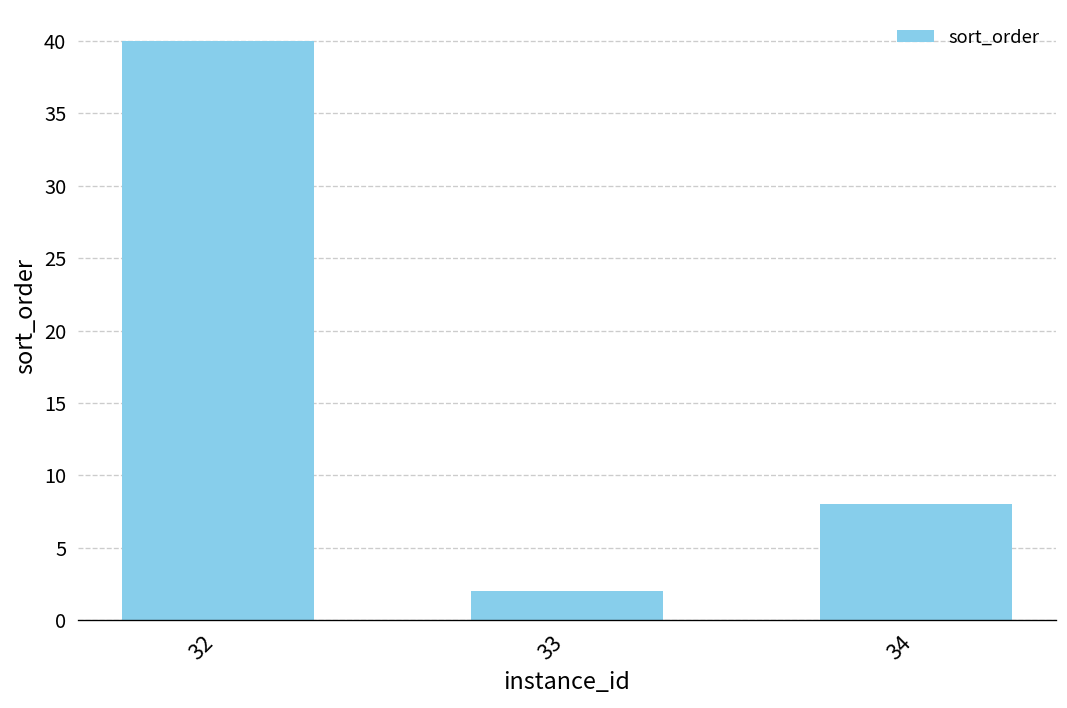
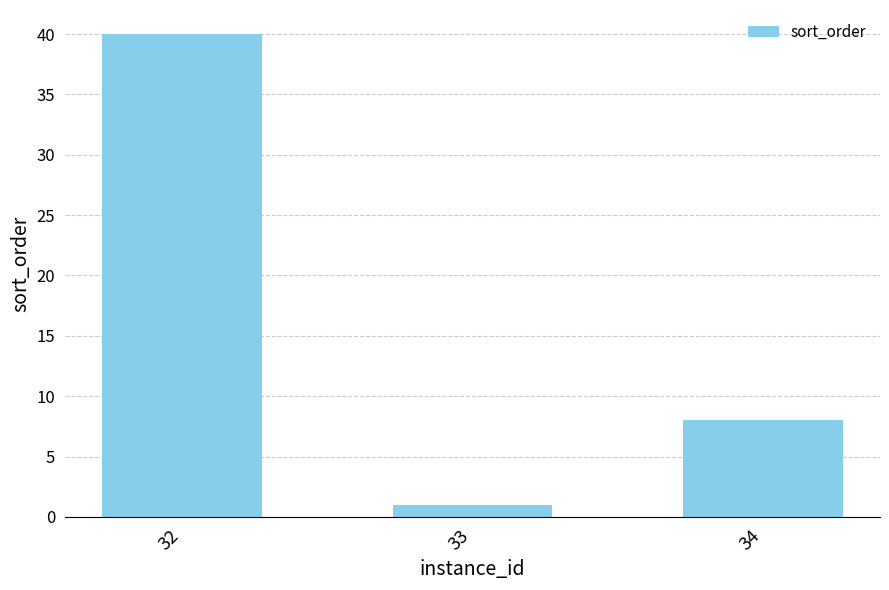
  {
    "32": 40,
-   "33": 2,
+   "33": 1,
    "34": 8
  }
